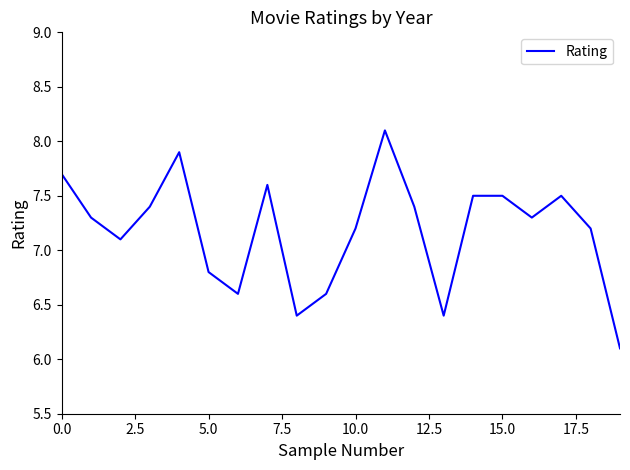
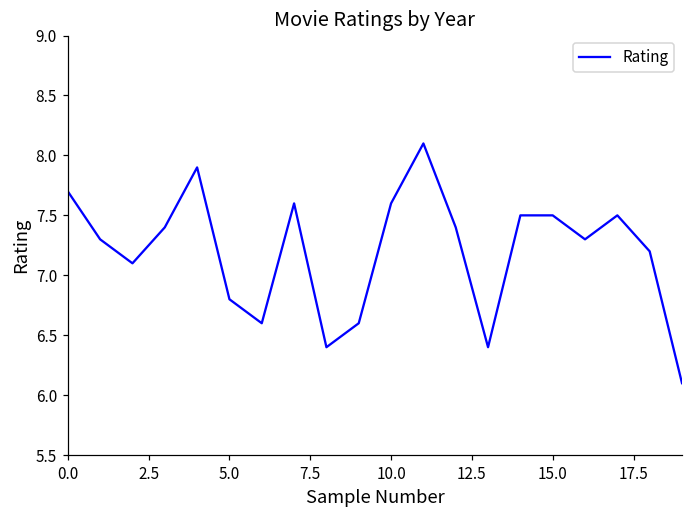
  {
    "0.0": 7.7,
    "5.0": 6.8,
-   "10.0": 7.2,
+   "10.0": 7.6,
    "15.0": 7.5
  }
